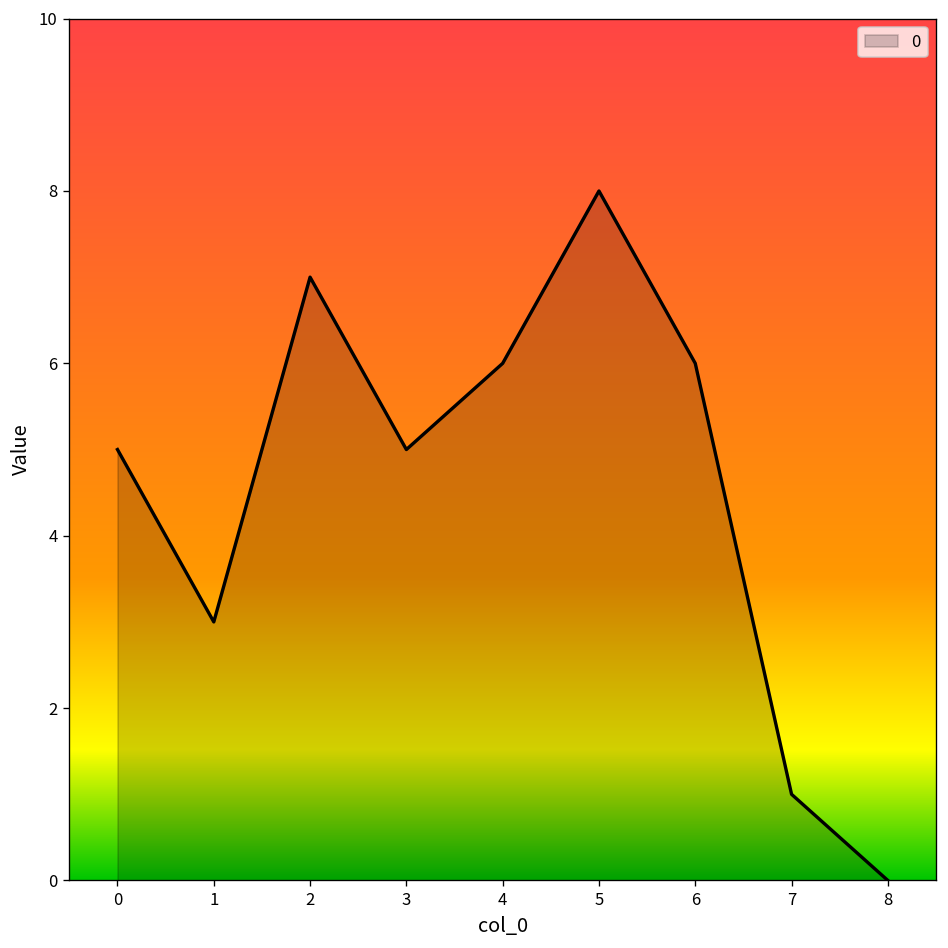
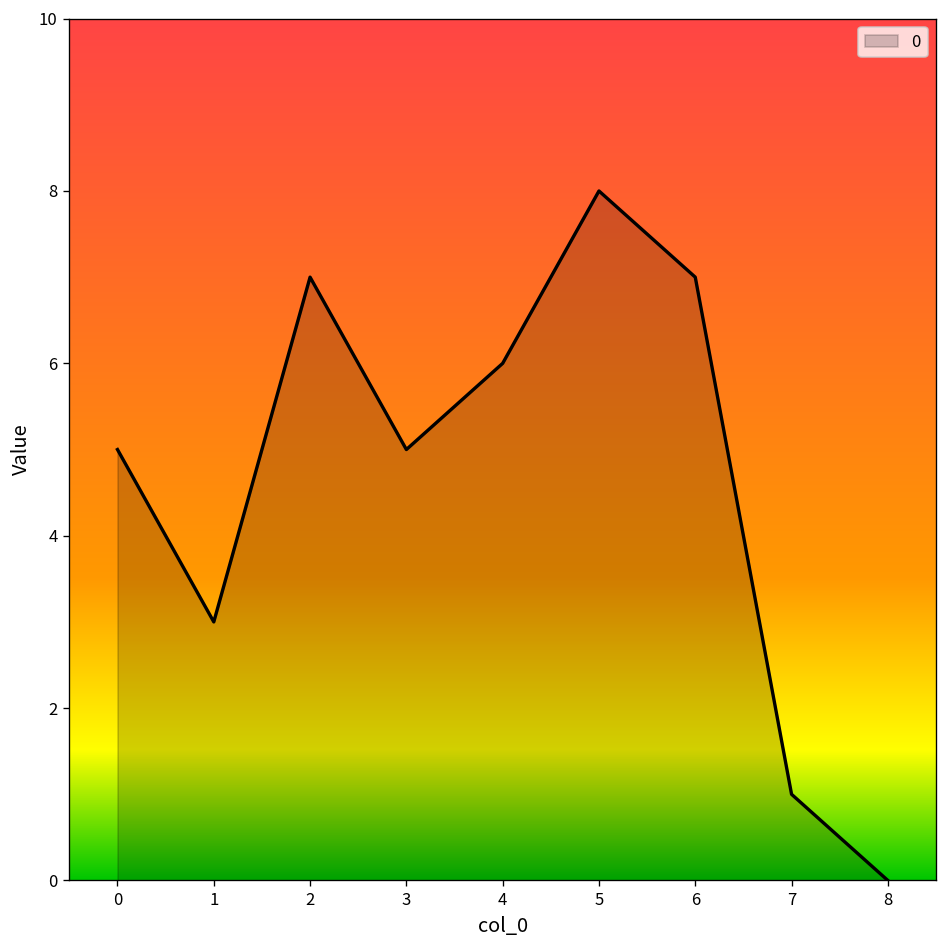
  {
    "0": 5,
    "1": 3,
    "2": 7,
    "3": 5,
    "4": 6,
    "5": 8,
-   "6": 6,
+   "6": 7,
    "7": 1,
    "8": 0
  }
